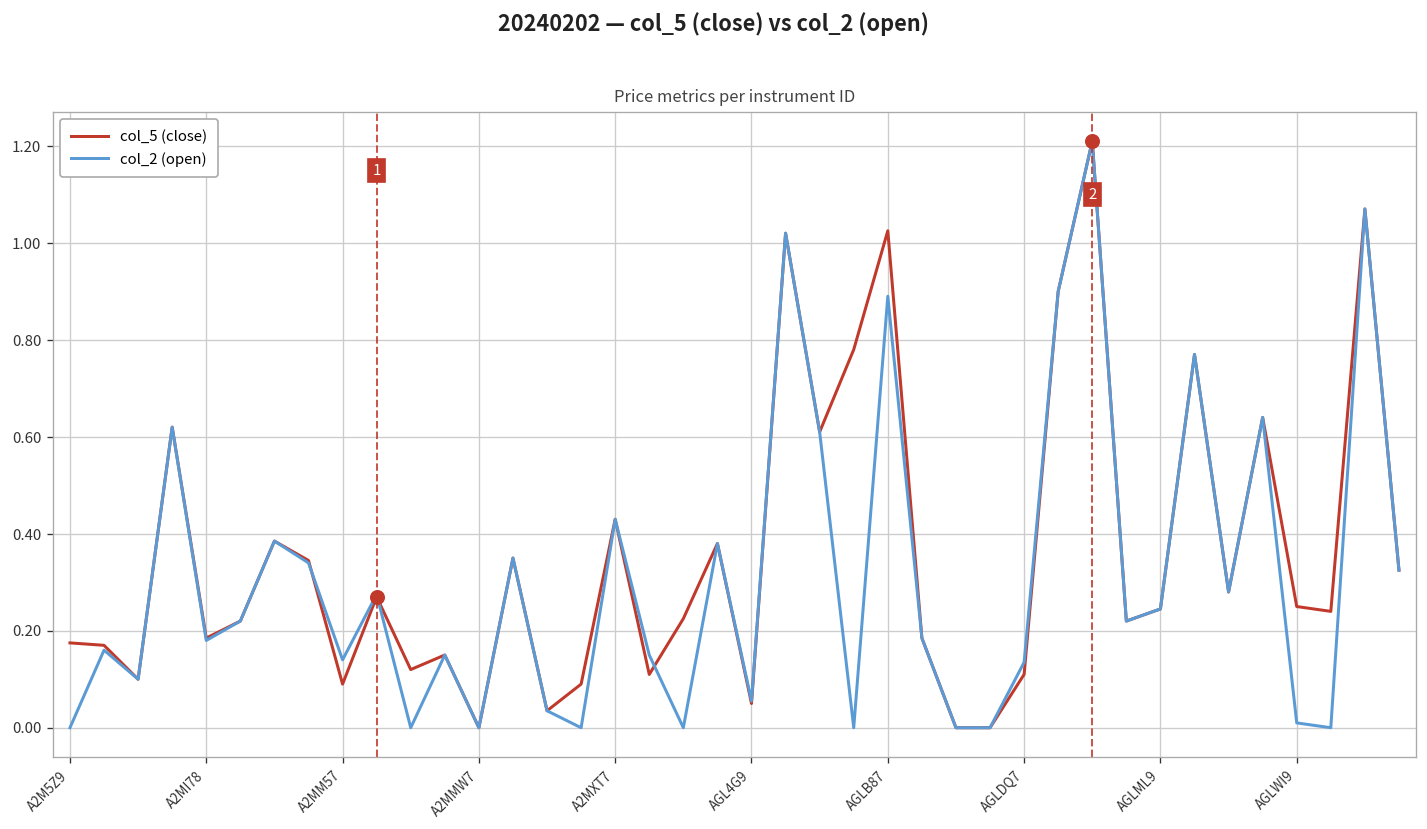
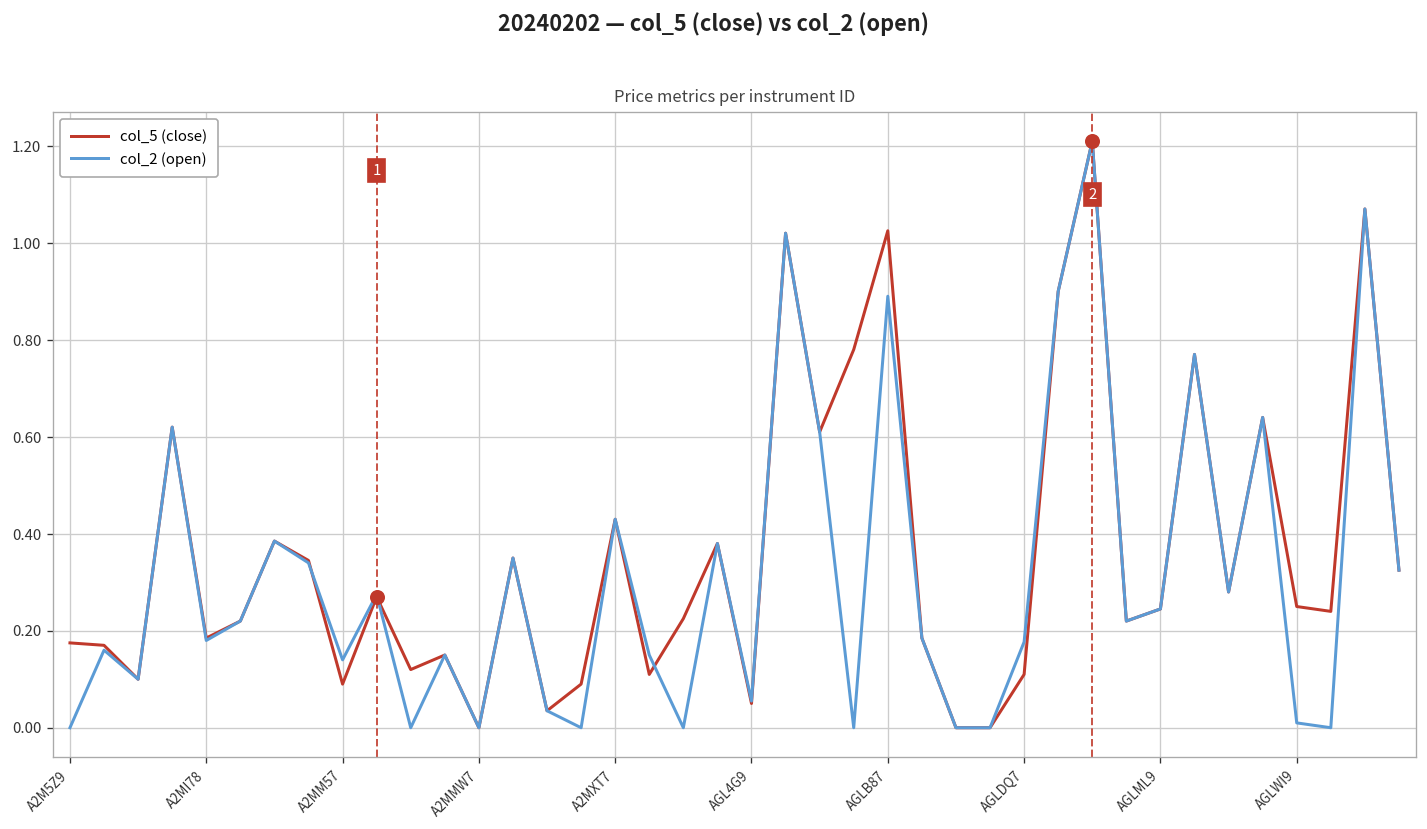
  {
    "col_2 (open)": {
      "A2M5Z9": 0.00,
      "A2MM57": 0.14,
      "AGLB87": 0.89,
-     "AGLDQ7": 0.14,
+     "AGLDQ7": 0.18,
      "AGLWI9": 0.01
    }
  }
